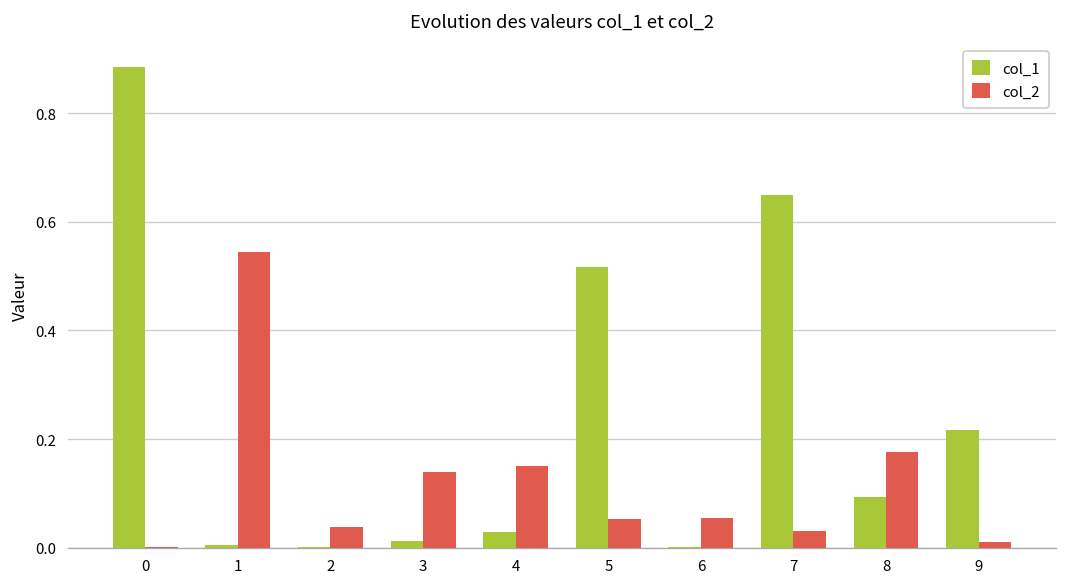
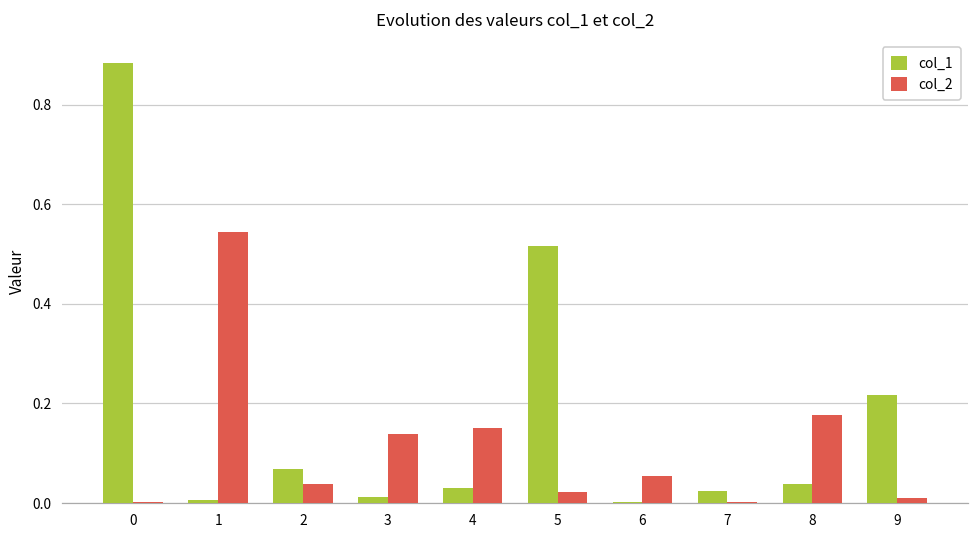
  {
    "col_1": {
      "0": 0.88,
-     "2": 0.00,
+     "2": 0.07,
      "3": 0.01,
      "4": 0.03,
      "5": 0.52,
-     "7": 0.65,
-     "8": 0.09,
+     "7": 0.02,
+     "8": 0.04,
      "9": 0.22
    },
    "col_2": {
      "1": 0.54,
      "2": 0.04,
      "3": 0.14,
      "4": 0.15,
-     "5": 0.05,
+     "5": 0.02,
      "6": 0.05,
-     "7": 0.03,
+     "7": 0.00,
      "8": 0.18,
      "9": 0.01
    }
  }
